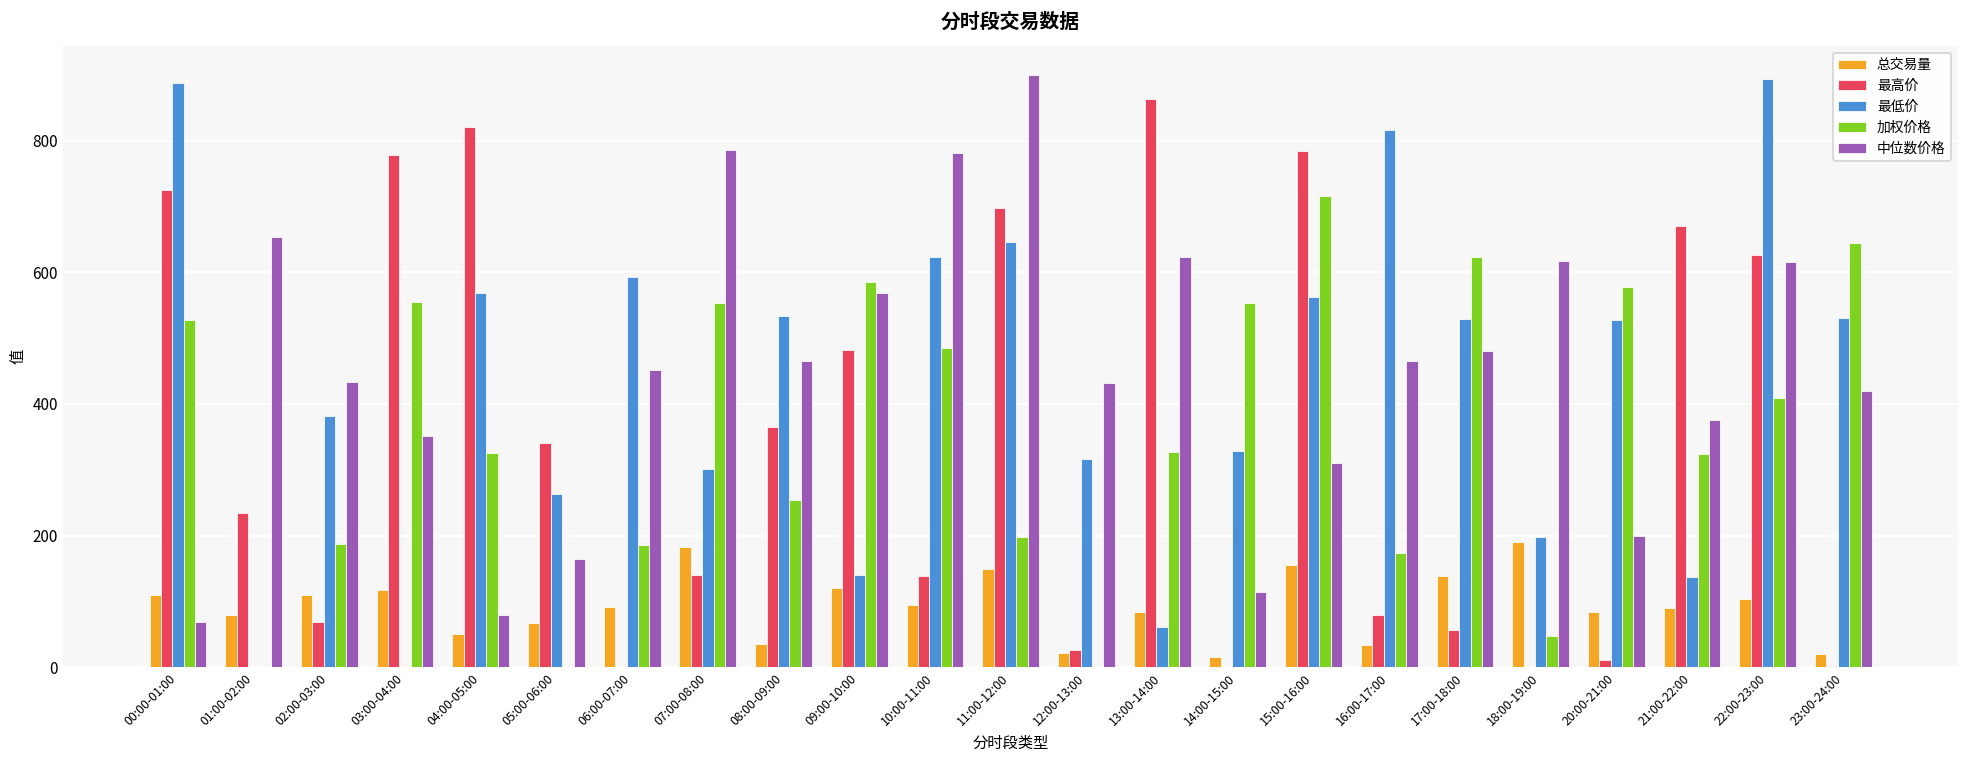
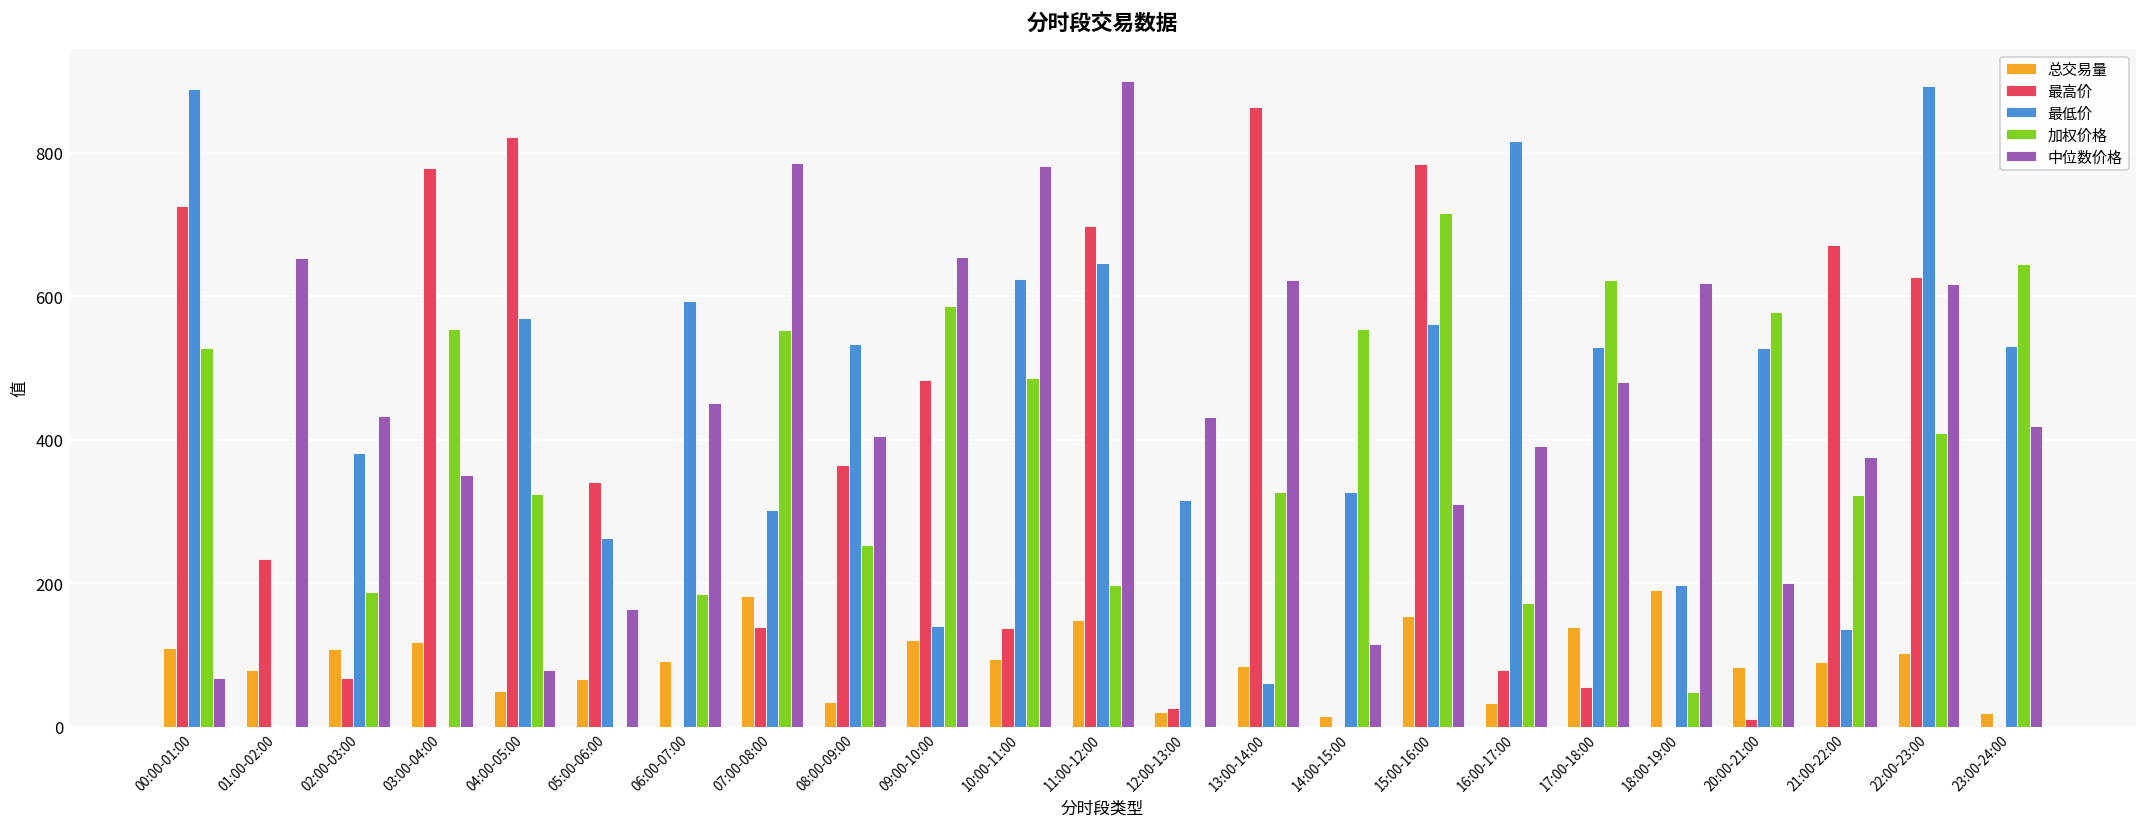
  {
    "总交易量": {
      "00:00-01:00": 110,
      "01:00-02:00": 80,
      "02:00-03:00": 110,
      "03:00-04:00": 120,
      "04:00-05:00": 50,
      "05:00-06:00": 70,
      "06:00-07:00": 90,
      "07:00-08:00": 180,
      "08:00-09:00": 30,
      "09:00-10:00": 120,
      "10:00-11:00": 90,
      "11:00-12:00": 150,
      "12:00-13:00": 20,
      "13:00-14:00": 80,
      "14:00-15:00": 10,
      "15:00-16:00": 150,
      "16:00-17:00": 30,
      "17:00-18:00": 140,
      "18:00-19:00": 190,
      "20:00-21:00": 80,
      "21:00-22:00": 90,
      "22:00-23:00": 100,
      "23:00-24:00": 20
    },
    "最高价": {
      "00:00-01:00": 730,
      "01:00-02:00": 230,
      "02:00-03:00": 70,
      "03:00-04:00": 780,
      "04:00-05:00": 820,
      "05:00-06:00": 340,
      "06:00-07:00": 0,
      "07:00-08:00": 140,
      "08:00-09:00": 360,
      "09:00-10:00": 480,
      "10:00-11:00": 140,
      "11:00-12:00": 700,
      "12:00-13:00": 30,
      "13:00-14:00": 860,
      "14:00-15:00": 0,
      "15:00-16:00": 780,
      "16:00-17:00": 80,
      "17:00-18:00": 60,
      "18:00-19:00": 0,
      "20:00-21:00": 10,
      "21:00-22:00": 670,
      "22:00-23:00": 630
    },
    "最低价": {
      "00:00-01:00": 890,
      "01:00-02:00": 0,
      "02:00-03:00": 380,
      "03:00-04:00": 0,
      "04:00-05:00": 570,
      "05:00-06:00": 260,
      "06:00-07:00": 590,
      "07:00-08:00": 300,
      "08:00-09:00": 530,
      "09:00-10:00": 140,
      "10:00-11:00": 620,
      "11:00-12:00": 650,
      "12:00-13:00": 320,
      "13:00-14:00": 60,
      "14:00-15:00": 330,
      "15:00-16:00": 560,
      "16:00-17:00": 820,
      "17:00-18:00": 530,
      "18:00-19:00": 200,
      "20:00-21:00": 530,
      "21:00-22:00": 140,
      "22:00-23:00": 890,
      "23:00-24:00": 530
    },
    "加权价格": {
      "00:00-01:00": 530,
      "01:00-02:00": 0,
      "02:00-03:00": 190,
      "03:00-04:00": 550,
      "04:00-05:00": 320,
      "05:00-06:00": 0,
      "06:00-07:00": 180,
      "07:00-08:00": 550,
      "08:00-09:00": 250,
      "09:00-10:00": 590,
      "10:00-11:00": 490,
      "11:00-12:00": 200,
      "12:00-13:00": 0,
      "13:00-14:00": 330,
      "14:00-15:00": 550,
      "15:00-16:00": 720,
      "16:00-17:00": 170,
      "17:00-18:00": 620,
      "18:00-19:00": 50,
      "20:00-21:00": 580,
      "21:00-22:00": 320,
      "22:00-23:00": 410,
      "23:00-24:00": 640
    },
    "中位数价格": {
      "00:00-01:00": 70,
      "01:00-02:00": 650,
      "02:00-03:00": 430,
      "03:00-04:00": 350,
      "04:00-05:00": 80,
      "05:00-06:00": 160,
      "06:00-07:00": 450,
      "07:00-08:00": 790,
-     "08:00-09:00": 470,
-     "09:00-10:00": 570,
+     "08:00-09:00": 400,
+     "09:00-10:00": 650,
      "10:00-11:00": 780,
      "11:00-12:00": 900,
      "12:00-13:00": 430,
      "13:00-14:00": 620,
      "14:00-15:00": 110,
      "15:00-16:00": 310,
-     "16:00-17:00": 470,
+     "16:00-17:00": 390,
      "17:00-18:00": 480,
      "18:00-19:00": 620,
      "20:00-21:00": 200,
      "21:00-22:00": 380,
      "22:00-23:00": 620,
      "23:00-24:00": 420
    }
  }
